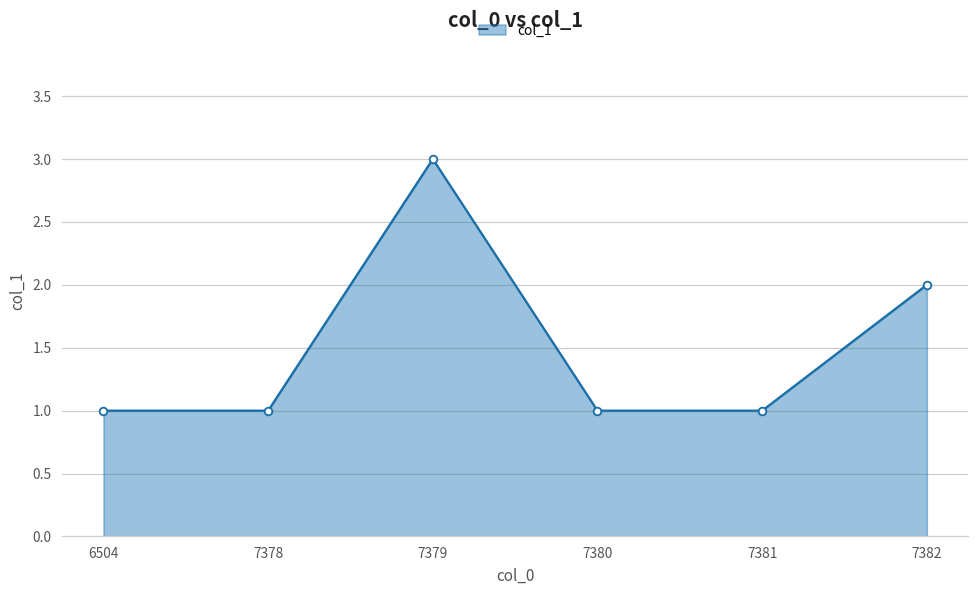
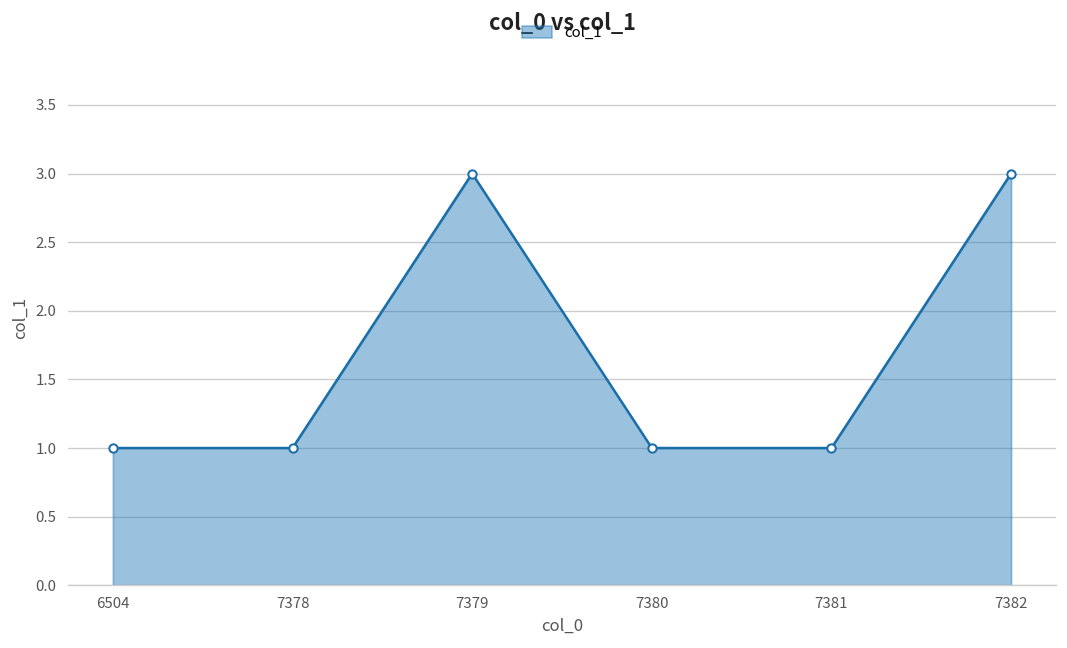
  {
    "6504": 1,
    "7378": 1,
    "7379": 3,
    "7380": 1,
    "7381": 1,
-   "7382": 2
+   "7382": 3
  }
